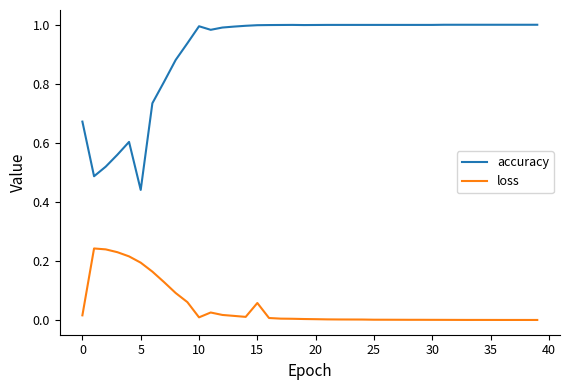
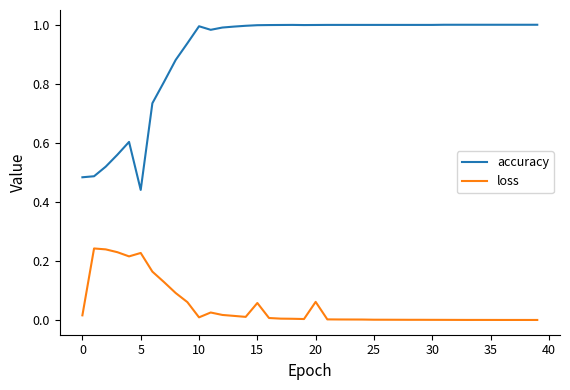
  {
    "accuracy": {
-     "0": 0.67,
+     "0": 0.48,
      "5": 0.44,
      "10": 0.99,
      "15": 1.00,
      "20": 1.00,
      "25": 1.00,
      "30": 1.00,
      "35": 1.00
    },
    "loss": {
      "0": 0.02,
-     "5": 0.19,
+     "5": 0.23,
      "10": 0.01,
      "15": 0.06,
-     "20": 0.00,
+     "20": 0.06,
      "25": 0.00,
      "30": 0.00,
      "35": 0.00
    }
  }
